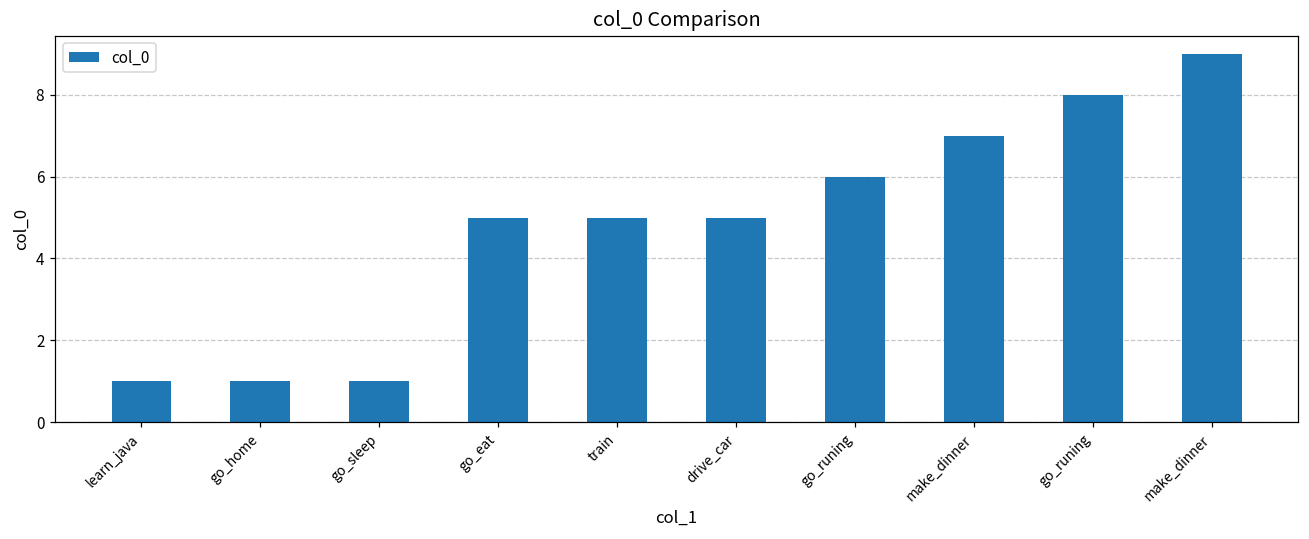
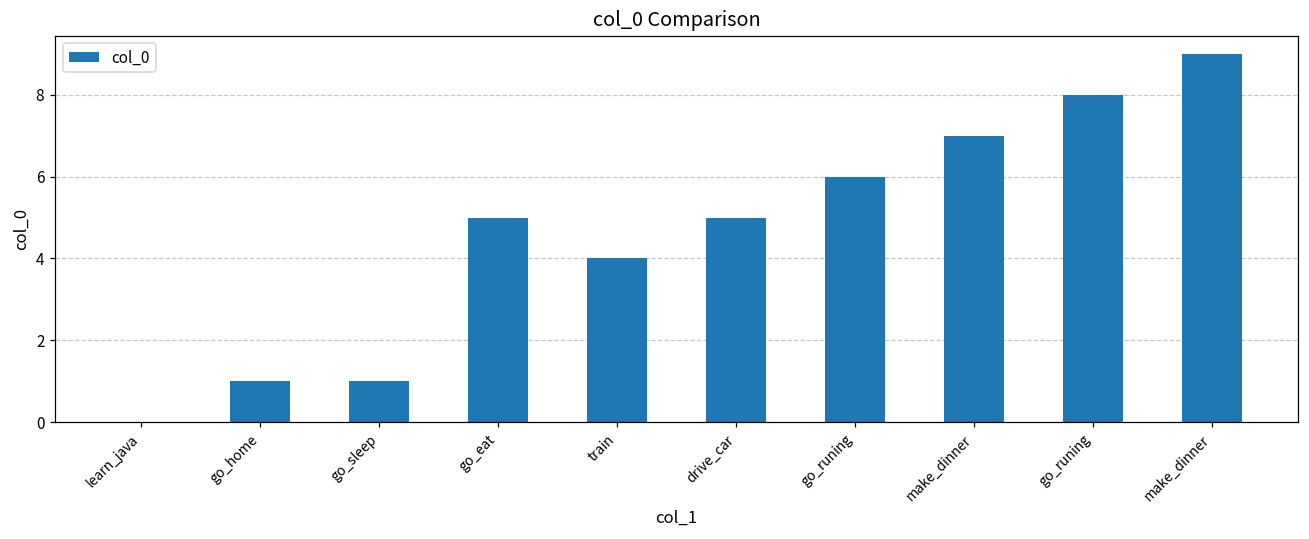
  {
-   "learn_java": 1,
+   "learn_java": 0,
    "go_home": 1,
    "go_sleep": 1,
    "go_eat": 5,
-   "train": 5,
+   "train": 4,
    "drive_car": 5
  }
